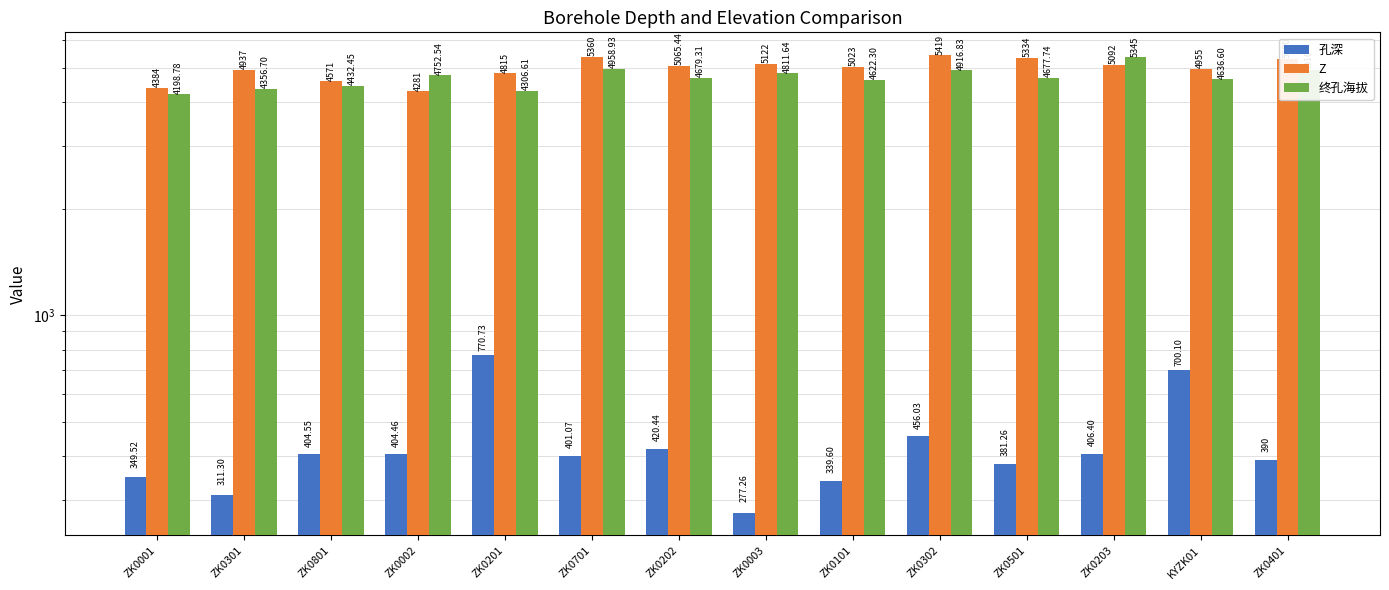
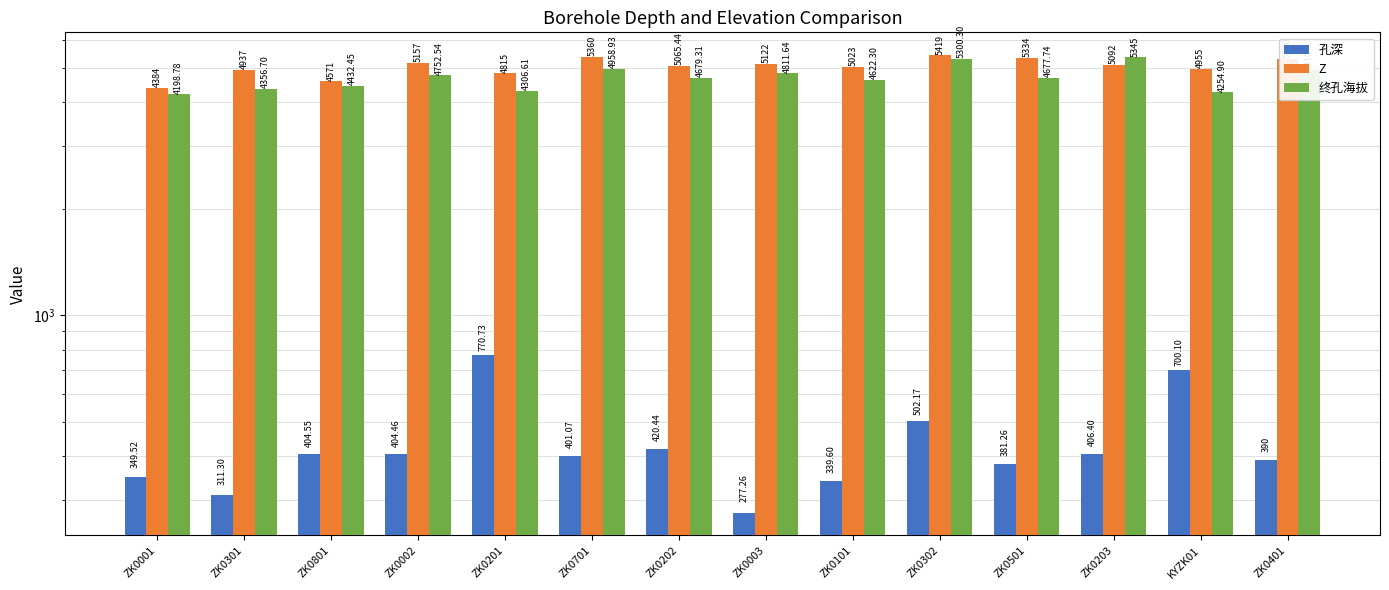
  {
    "孔深": {
      "ZK0001": 349.52,
      "ZK0301": 311.30,
      "ZK0801": 404.55,
      "ZK0002": 404.46,
      "ZK0201": 770.73,
      "ZK0701": 401.07,
      "ZK0202": 420.44,
      "ZK0003": 277.26,
      "ZK0101": 339.60,
-     "ZK0302": 456.03,
+     "ZK0302": 502.17,
      "ZK0501": 381.26,
      "ZK0203": 406.40,
      "KYZK01": 700.10,
      "ZK0401": 390
    },
    "Z": {
      "ZK0001": 4384,
      "ZK0301": 4937,
      "ZK0801": 4571,
-     "ZK0002": 4281,
+     "ZK0002": 5157,
      "ZK0201": 4815,
      "ZK0701": 5360,
      "ZK0202": 5065.44,
      "ZK0003": 5122,
      "ZK0101": 5023,
      "ZK0302": 5419,
      "ZK0501": 5334,
      "ZK0203": 5092,
      "KYZK01": 4955
    },
    "终孔海拔": {
      "ZK0001": 4198.78,
      "ZK0301": 4356.70,
      "ZK0801": 4432.45,
      "ZK0002": 4752.54,
      "ZK0201": 4306.61,
      "ZK0701": 4958.93,
      "ZK0202": 4679.31,
      "ZK0003": 4811.64,
      "ZK0101": 4622.30,
-     "ZK0302": 4916.83,
+     "ZK0302": 5300.30,
      "ZK0501": 4677.74,
      "ZK0203": 5345,
-     "KYZK01": 4636.60
+     "KYZK01": 4254.90
    }
  }
